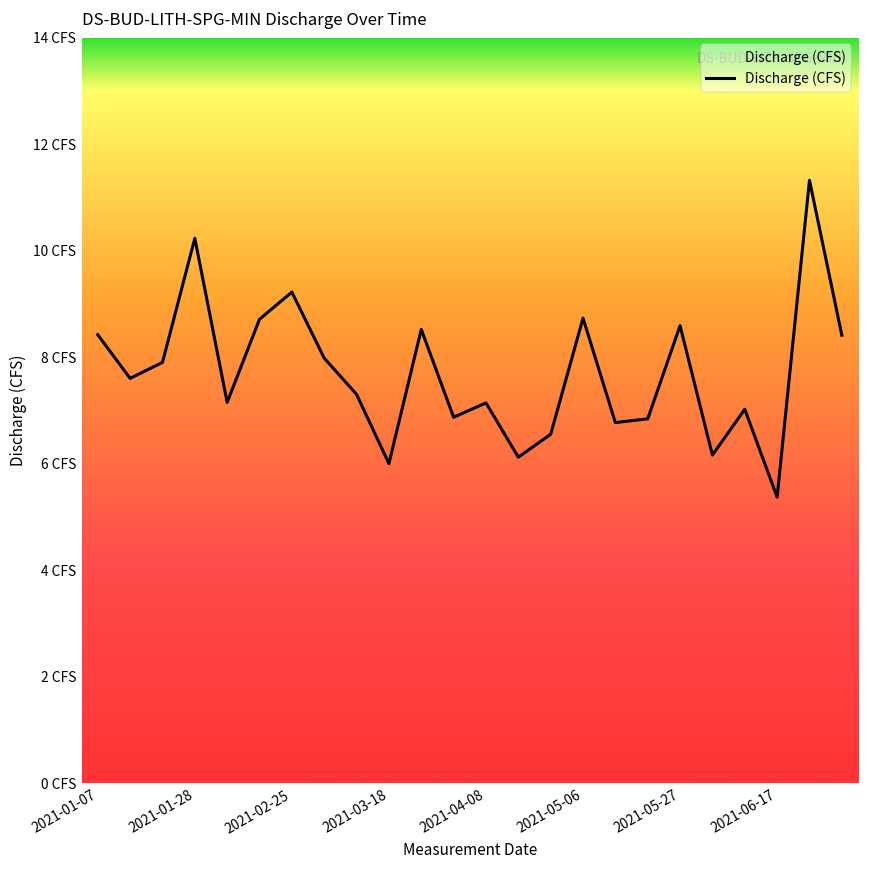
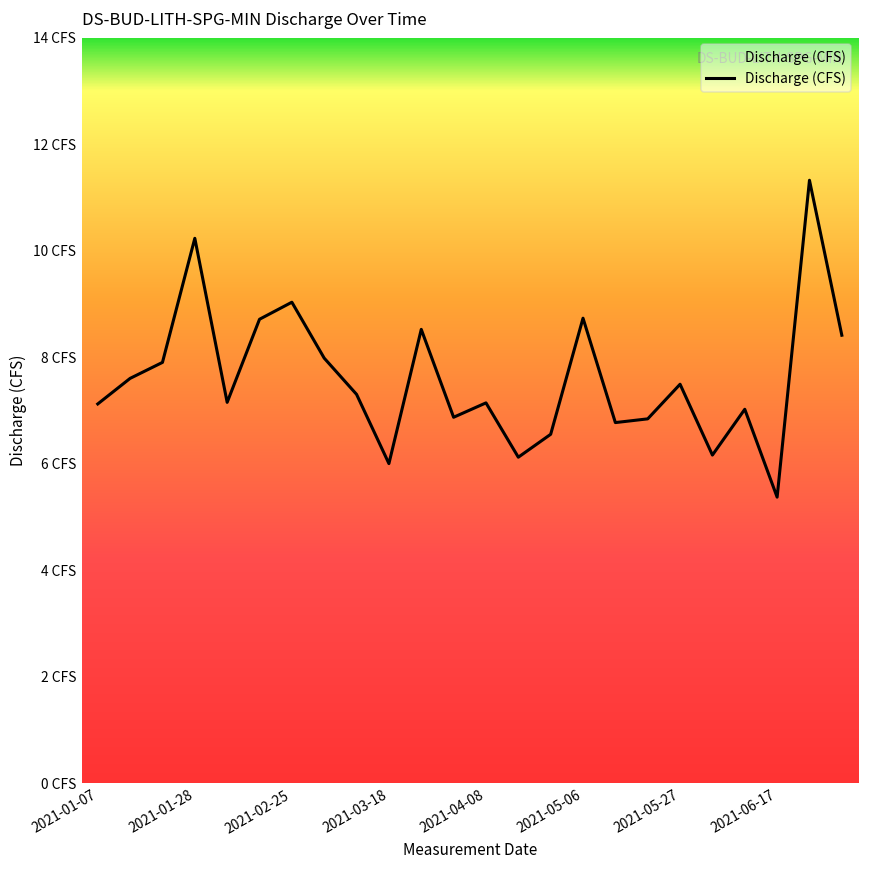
  {
-   "2021-01-07": "8.4 CFS",
+   "2021-01-07": "7.1 CFS",
    "2021-01-28": "10.2 CFS",
-   "2021-02-25": "9.2 CFS",
+   "2021-02-25": "9.0 CFS",
    "2021-03-18": "6.0 CFS",
    "2021-04-08": "7.1 CFS",
    "2021-05-06": "8.7 CFS",
-   "2021-05-27": "8.6 CFS",
+   "2021-05-27": "7.5 CFS",
    "2021-06-17": "5.4 CFS"
  }
